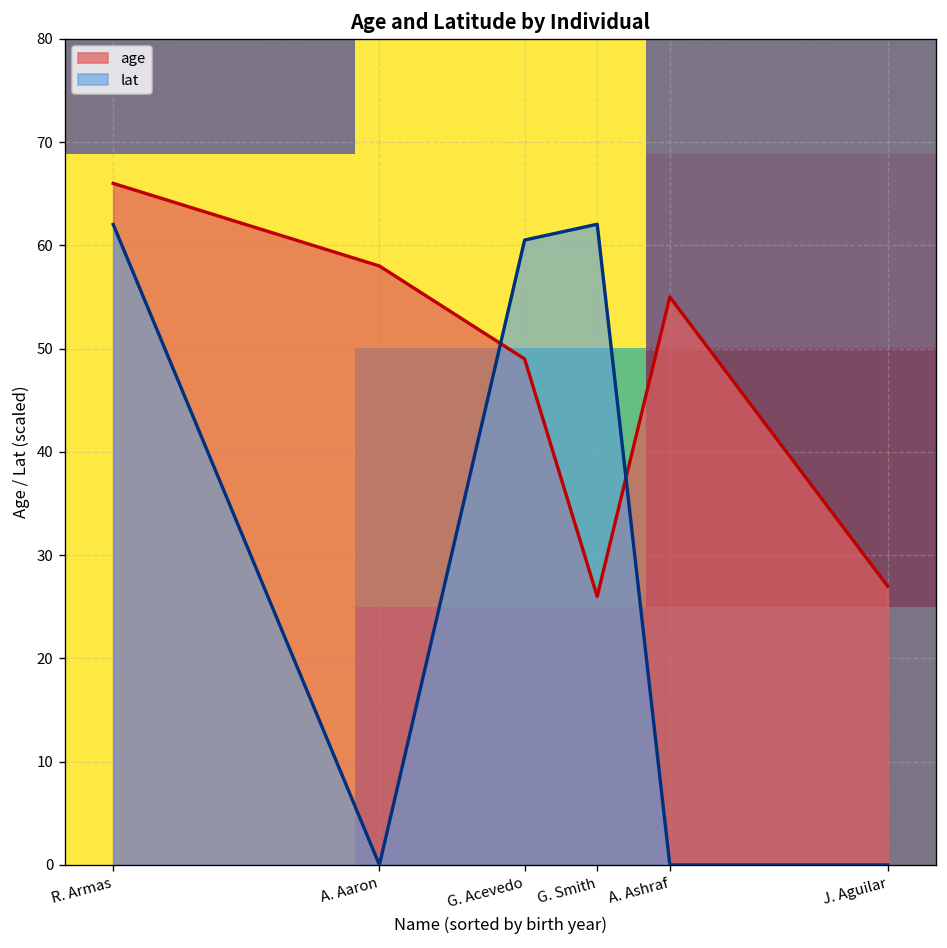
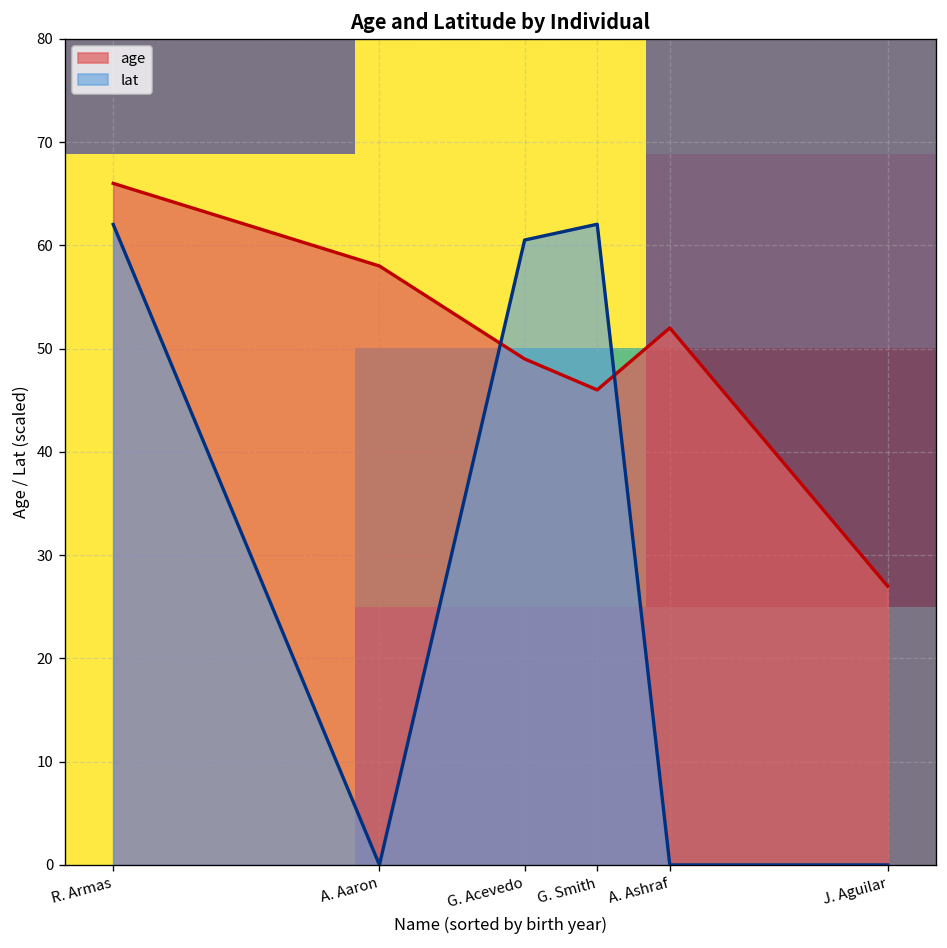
  {
    "age": {
      "R. Armas": 66,
      "A. Aaron": 58,
      "G. Acevedo": 49,
-     "G. Smith": 26,
-     "A. Ashraf": 55,
+     "G. Smith": 46,
+     "A. Ashraf": 52,
      "J. Aguilar": 27
    },
    "lat": {
      "R. Armas": 62,
      "A. Aaron": 0,
      "G. Acevedo": 61,
      "G. Smith": 62,
      "A. Ashraf": 0,
      "J. Aguilar": 0
    }
  }
